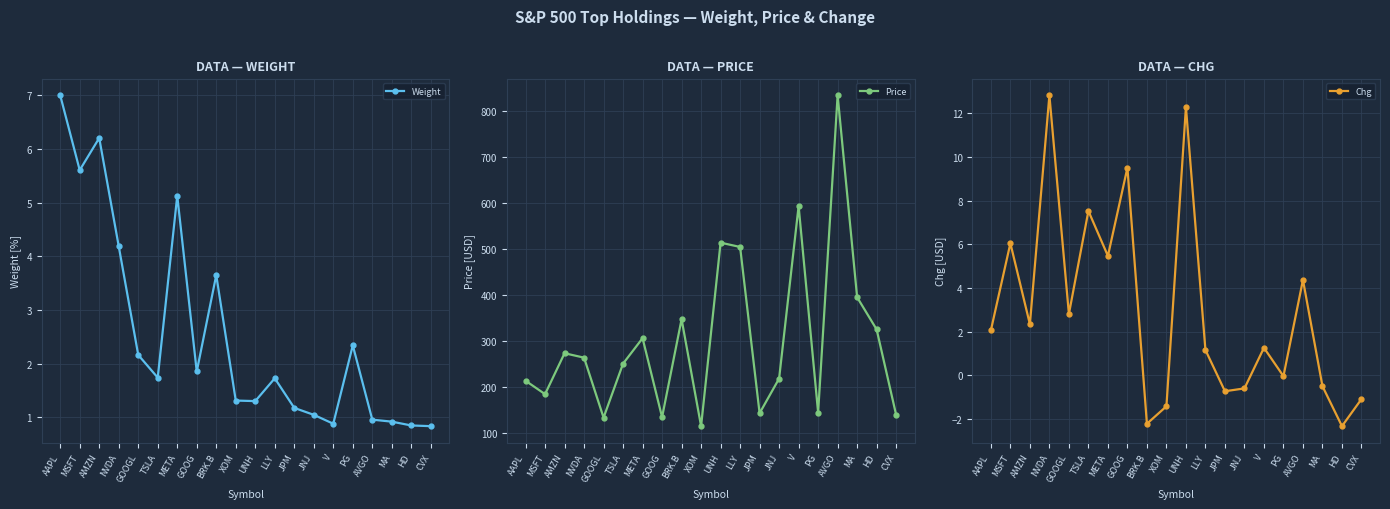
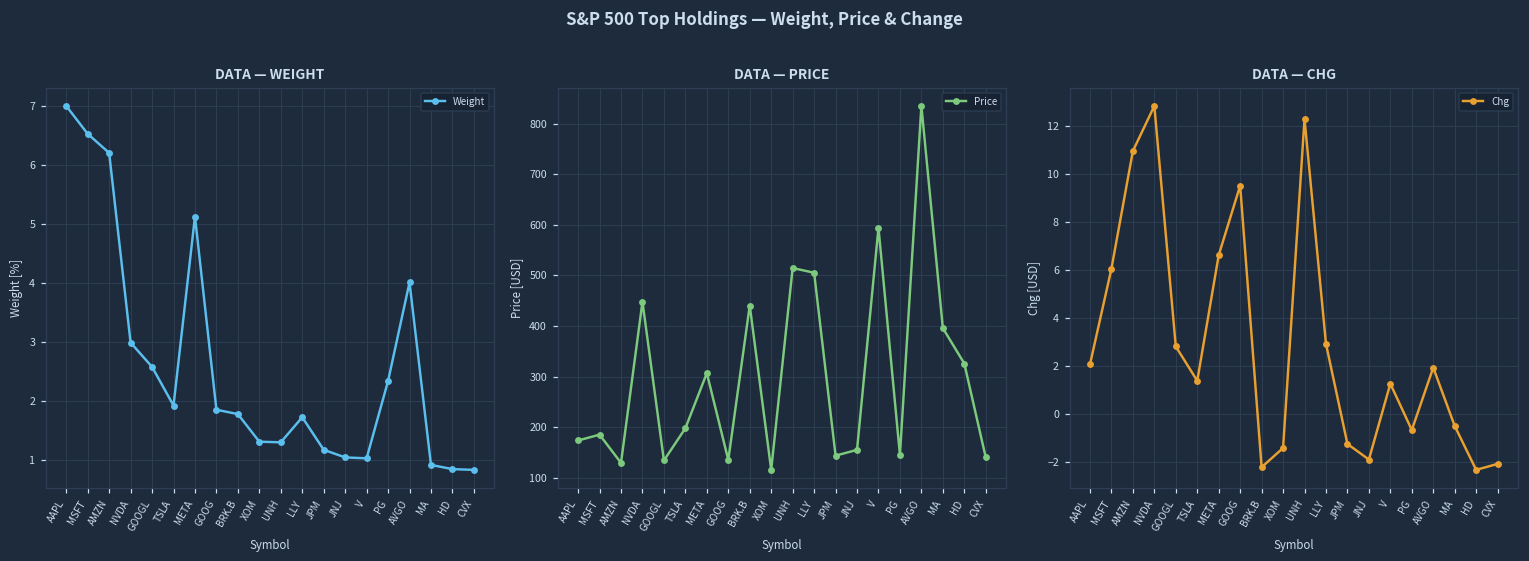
  {
    "DATA — WEIGHT": {
      "AAPL": 7.0,
-     "MSFT": 5.6,
+     "MSFT": 6.5,
      "AMZN": 6.2,
-     "NVDA": 4.2,
-     "GOOGL": 2.2,
-     "TSLA": 1.7,
+     "NVDA": 3.0,
+     "GOOGL": 2.6,
+     "TSLA": 1.9,
      "META": 5.1,
      "GOOG": 1.9,
-     "BRK.B": 3.6,
+     "BRK.B": 1.8,
      "XOM": 1.3,
      "UNH": 1.3,
      "LLY": 1.7,
      "JPM": 1.2,
      "JNJ": 1.0,
-     "V": 0.9,
+     "V": 1.0,
      "PG": 2.3,
-     "AVGO": 1.0,
+     "AVGO": 4.0,
      "MA": 0.9,
      "HD": 0.8,
      "CVX": 0.8
    },
    "DATA — PRICE": {
-     "AAPL": 210,
+     "AAPL": 170,
      "MSFT": 190,
-     "AMZN": 270,
-     "NVDA": 260,
+     "AMZN": 130,
+     "NVDA": 450,
      "GOOGL": 130,
-     "TSLA": 250,
+     "TSLA": 200,
      "META": 310,
      "GOOG": 140,
-     "BRK.B": 350,
+     "BRK.B": 440,
      "XOM": 120,
      "UNH": 510,
      "LLY": 510,
      "JPM": 140,
-     "JNJ": 220,
+     "JNJ": 160,
      "V": 590,
      "PG": 150,
      "AVGO": 830,
      "MA": 400,
      "HD": 330,
      "CVX": 140
    },
    "DATA — CHG": {
      "AAPL": 2.1,
      "MSFT": 6.1,
-     "AMZN": 2.3,
+     "AMZN": 11.0,
      "NVDA": 12.8,
      "GOOGL": 2.8,
-     "TSLA": 7.5,
-     "META": 5.5,
+     "TSLA": 1.4,
+     "META": 6.6,
      "GOOG": 9.5,
      "BRK.B": -2.2,
      "XOM": -1.4,
      "UNH": 12.3,
-     "LLY": 1.2,
-     "JPM": -0.7,
-     "JNJ": -0.6,
+     "LLY": 2.9,
+     "JPM": -1.3,
+     "JNJ": -1.9,
      "V": 1.3,
-     "PG": 0.0,
-     "AVGO": 4.4,
+     "PG": -0.7,
+     "AVGO": 1.9,
      "MA": -0.5,
      "HD": -2.3,
-     "CVX": -1.1
+     "CVX": -2.1
    }
  }
